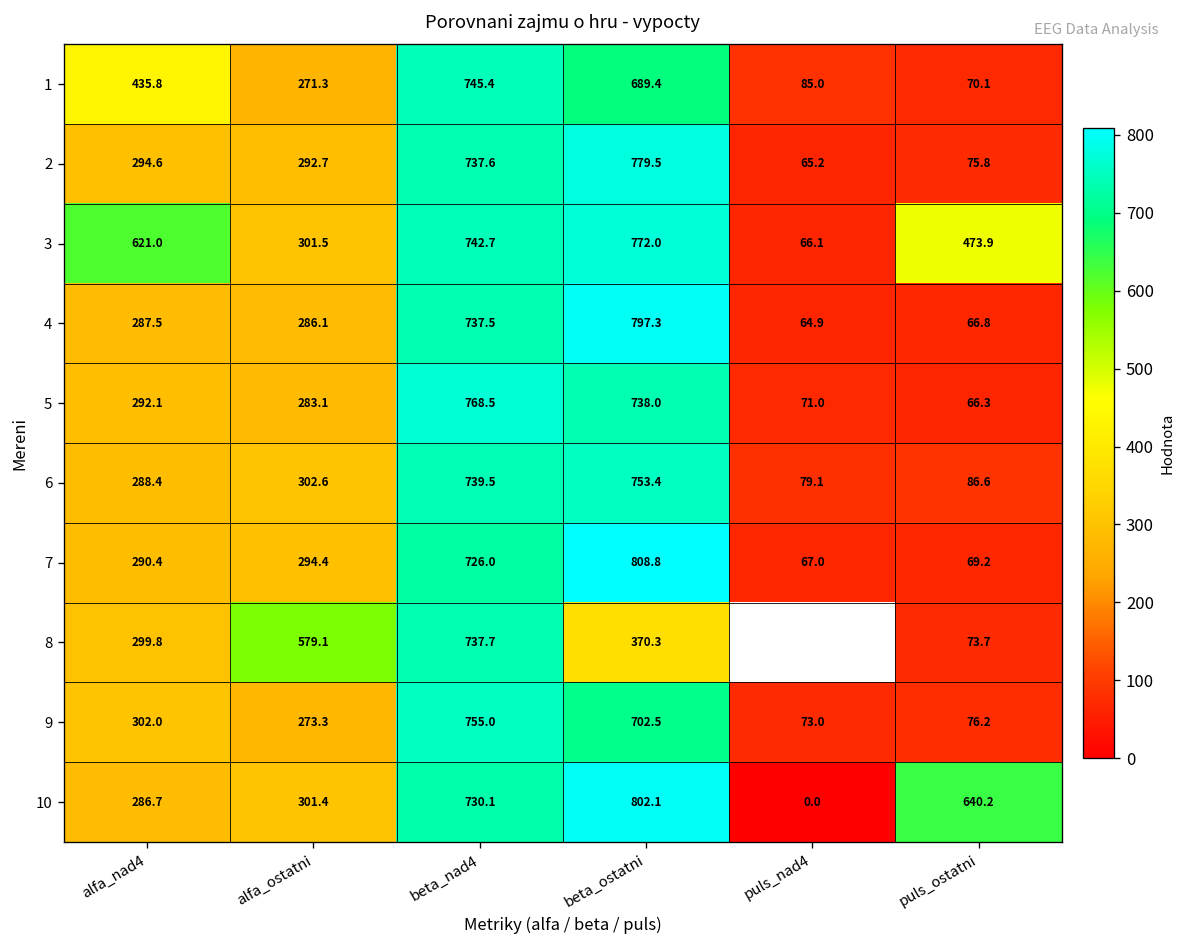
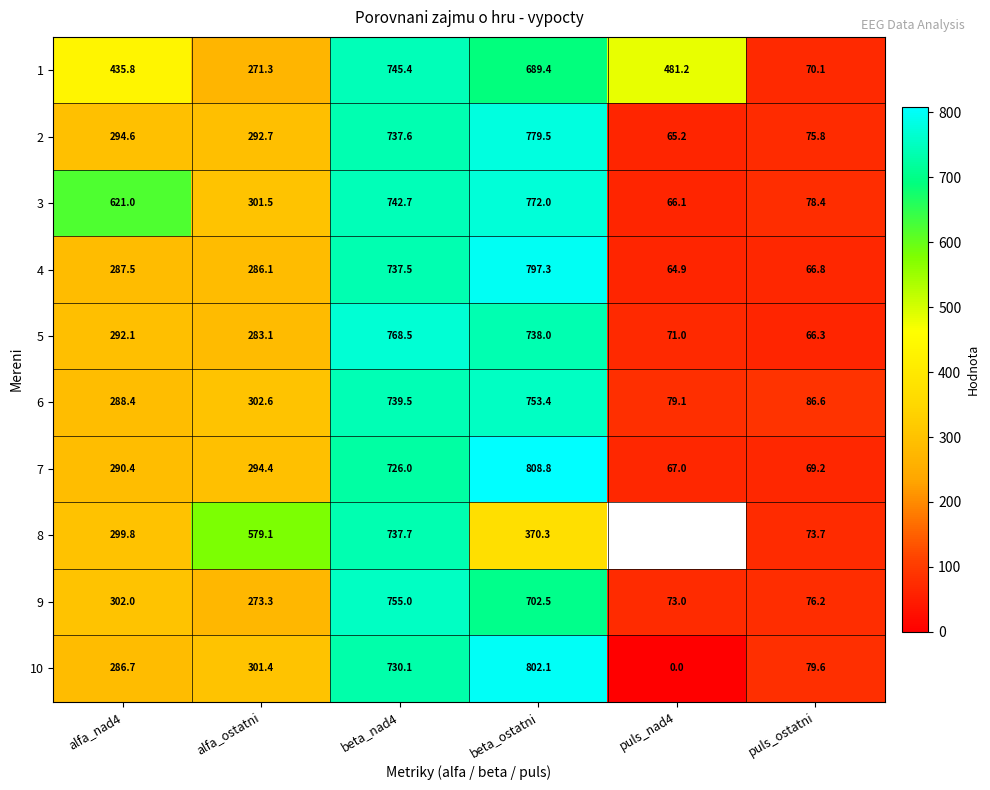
  {
    "1": {
      "alfa_nad4": 435.8,
      "alfa_ostatni": 271.3,
      "beta_nad4": 745.4,
      "beta_ostatni": 689.4,
-     "puls_nad4": 85.0,
+     "puls_nad4": 481.2,
      "puls_ostatni": 70.1
    },
    "2": {
      "alfa_nad4": 294.6,
      "alfa_ostatni": 292.7,
      "beta_nad4": 737.6,
      "beta_ostatni": 779.5,
      "puls_nad4": 65.2,
      "puls_ostatni": 75.8
    },
    "3": {
      "alfa_nad4": 621.0,
      "alfa_ostatni": 301.5,
      "beta_nad4": 742.7,
      "beta_ostatni": 772.0,
      "puls_nad4": 66.1,
-     "puls_ostatni": 473.9
+     "puls_ostatni": 78.4
    },
    "4": {
      "alfa_nad4": 287.5,
      "alfa_ostatni": 286.1,
      "beta_nad4": 737.5,
      "beta_ostatni": 797.3,
      "puls_nad4": 64.9,
      "puls_ostatni": 66.8
    },
    "5": {
      "alfa_nad4": 292.1,
      "alfa_ostatni": 283.1,
      "beta_nad4": 768.5,
      "beta_ostatni": 738.0,
      "puls_nad4": 71.0,
      "puls_ostatni": 66.3
    },
    "6": {
      "alfa_nad4": 288.4,
      "alfa_ostatni": 302.6,
      "beta_nad4": 739.5,
      "beta_ostatni": 753.4,
      "puls_nad4": 79.1,
      "puls_ostatni": 86.6
    },
    "7": {
      "alfa_nad4": 290.4,
      "alfa_ostatni": 294.4,
      "beta_nad4": 726.0,
      "beta_ostatni": 808.8,
      "puls_nad4": 67.0,
      "puls_ostatni": 69.2
    },
    "8": {
      "alfa_nad4": 299.8,
      "alfa_ostatni": 579.1,
      "beta_nad4": 737.7,
      "beta_ostatni": 370.3,
      "puls_ostatni": 73.7
    },
    "9": {
      "alfa_nad4": 302.0,
      "alfa_ostatni": 273.3,
      "beta_nad4": 755.0,
      "beta_ostatni": 702.5,
      "puls_nad4": 73.0,
      "puls_ostatni": 76.2
    },
    "10": {
      "alfa_nad4": 286.7,
      "alfa_ostatni": 301.4,
      "beta_nad4": 730.1,
      "beta_ostatni": 802.1,
      "puls_nad4": 0.0,
-     "puls_ostatni": 640.2
+     "puls_ostatni": 79.6
    }
  }
